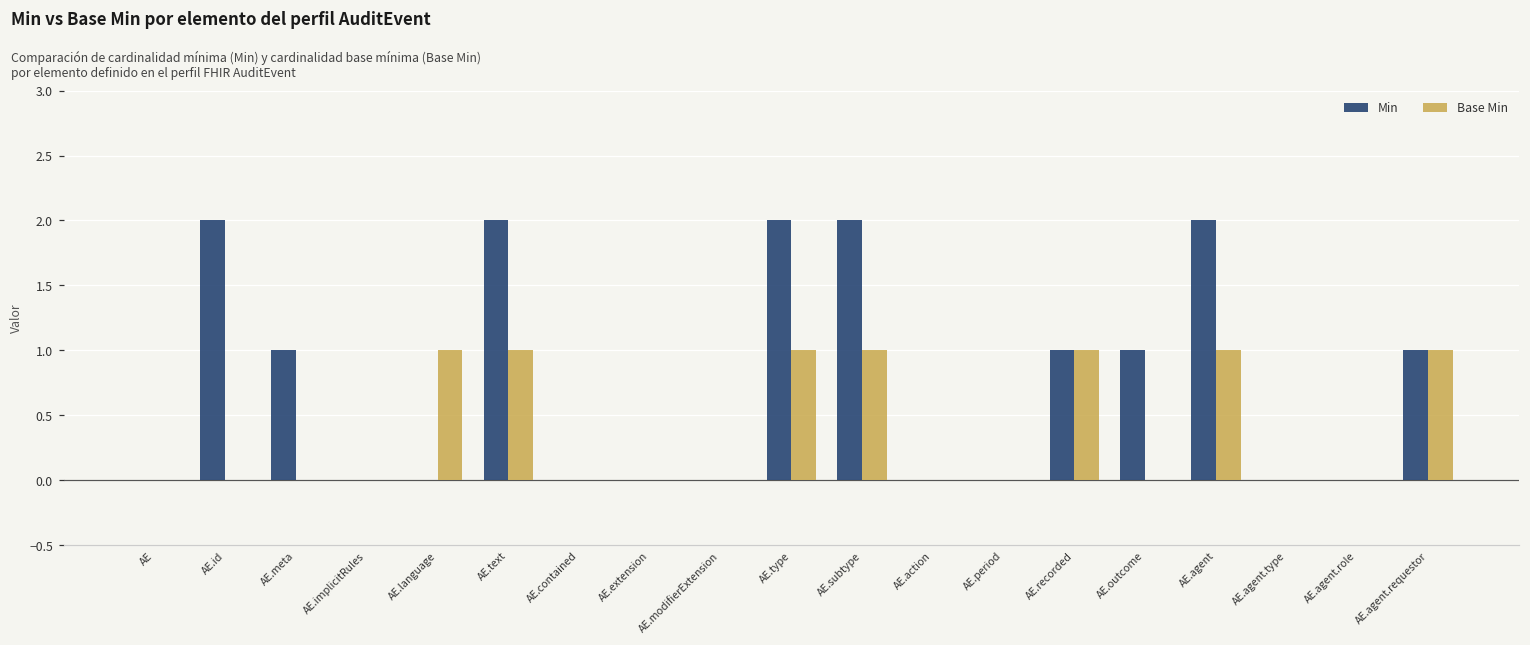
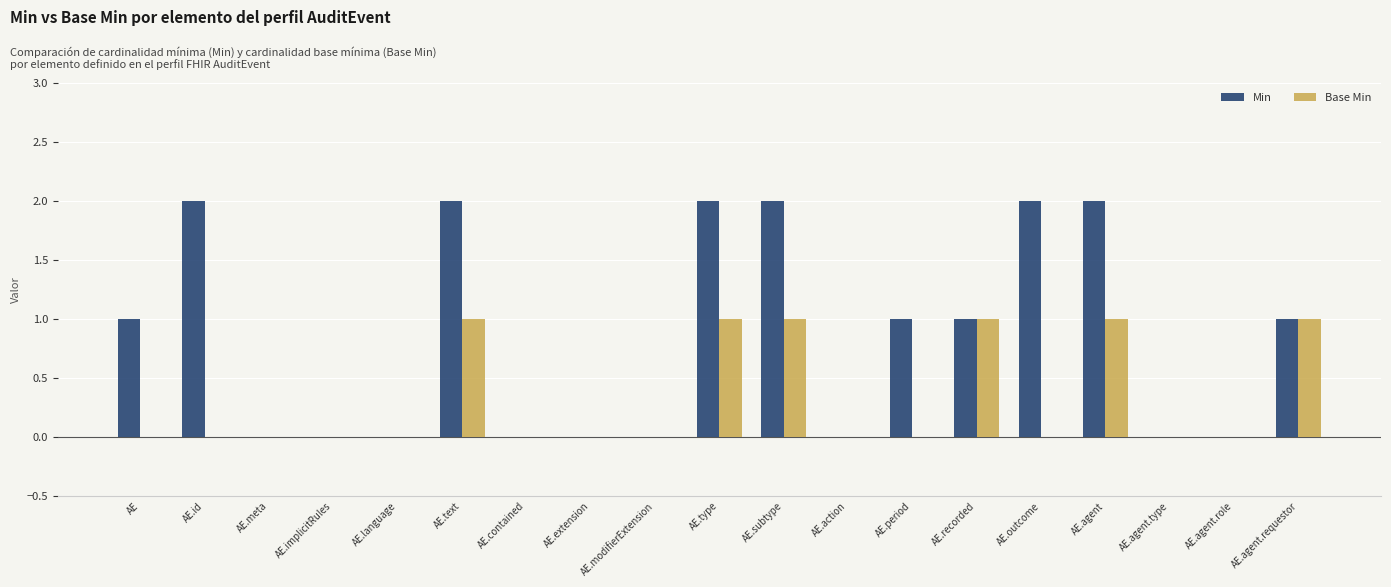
  {
    "Min": {
-     "AE": 0,
+     "AE": 1,
      "AE.id": 2,
-     "AE.meta": 1,
+     "AE.meta": 0,
      "AE.implicitRules": 0,
      "AE.language": 0,
      "AE.text": 2,
      "AE.contained": 0,
      "AE.extension": 0,
      "AE.modifierExtension": 0,
      "AE.type": 2,
      "AE.subtype": 2,
      "AE.action": 0,
-     "AE.period": 0,
+     "AE.period": 1,
      "AE.recorded": 1,
-     "AE.outcome": 1,
+     "AE.outcome": 2,
      "AE.agent": 2,
      "AE.agent.type": 0,
      "AE.agent.role": 0,
      "AE.agent.requestor": 1
    },
    "Base Min": {
      "AE": 0,
      "AE.id": 0,
      "AE.meta": 0,
      "AE.implicitRules": 0,
-     "AE.language": 1,
+     "AE.language": 0,
      "AE.text": 1,
      "AE.contained": 0,
      "AE.extension": 0,
      "AE.modifierExtension": 0,
      "AE.type": 1,
      "AE.subtype": 1,
      "AE.action": 0,
      "AE.period": 0,
      "AE.recorded": 1,
      "AE.outcome": 0,
      "AE.agent": 1,
      "AE.agent.type": 0,
      "AE.agent.role": 0,
      "AE.agent.requestor": 1
    }
  }
